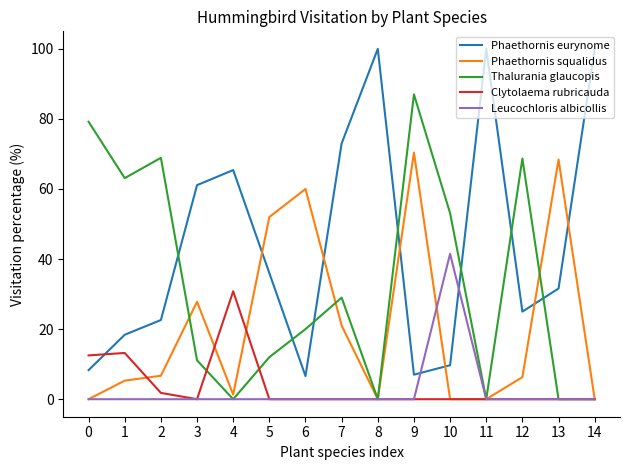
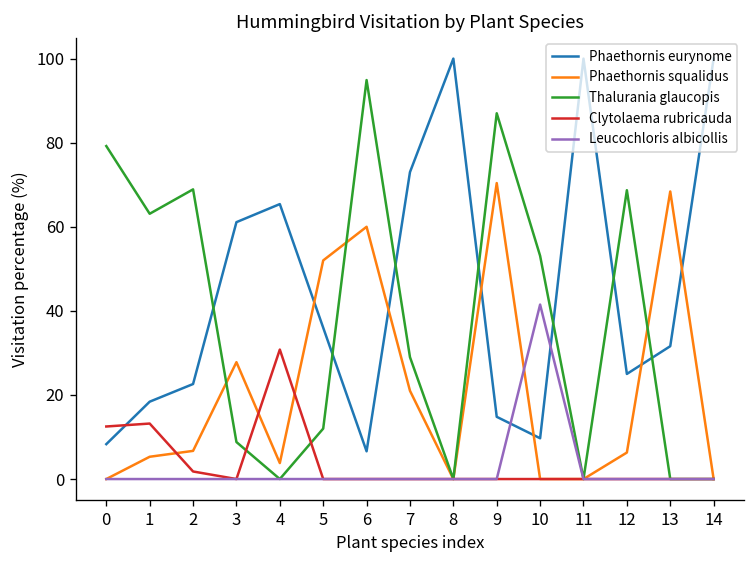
  {
    "Phaethornis eurynome": {
      "0": 8,
      "1": 18,
      "2": 23,
      "3": 61,
      "4": 65,
      "5": 36,
      "6": 7,
      "7": 73,
      "8": 100,
-     "9": 7,
+     "9": 15,
      "10": 10,
      "12": 25,
      "13": 32
    },
    "Phaethornis squalidus": {
      "1": 5,
      "2": 7,
      "3": 28,
-     "4": 1,
+     "4": 4,
      "5": 52,
      "6": 60,
      "7": 21,
      "9": 70,
      "12": 6,
      "13": 68
    },
    "Thalurania glaucopis": {
      "0": 79,
      "1": 63,
      "2": 69,
-     "3": 11,
+     "3": 9,
      "5": 12,
-     "6": 20,
+     "6": 95,
      "7": 29,
      "9": 87,
      "10": 53,
      "12": 69
    },
    "Clytolaema rubricauda": {
      "0": 13,
      "1": 13,
      "2": 2,
      "4": 31
    },
    "Leucochloris albicollis": {
      "1": 0,
      "2": 0,
      "10": 42
    }
  }
